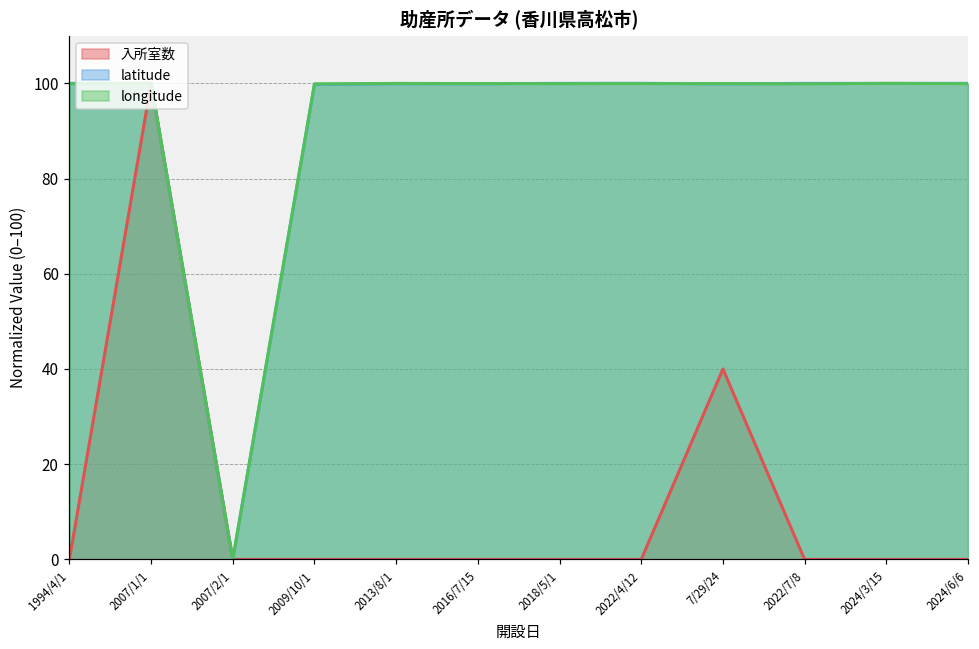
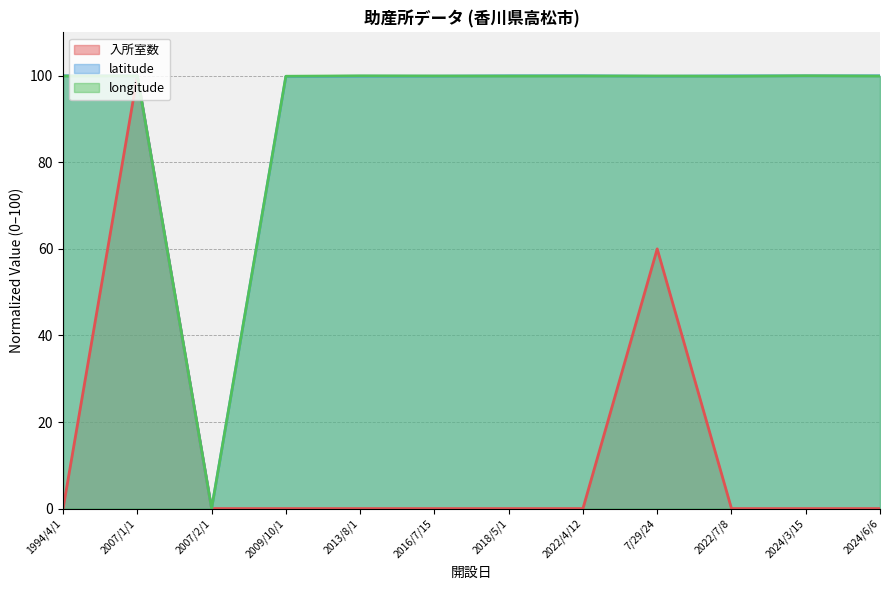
  {
    "入所室数": {
      "1994/4/1": 0,
      "2009/10/1": 0,
      "2013/8/1": 0,
      "2016/7/15": 0,
      "2018/5/1": 0,
      "2022/4/12": 0,
-     "7/29/24": 40,
+     "7/29/24": 60,
      "2022/7/8": 0,
      "2024/3/15": 0,
      "2024/6/6": 0
    }
  }
